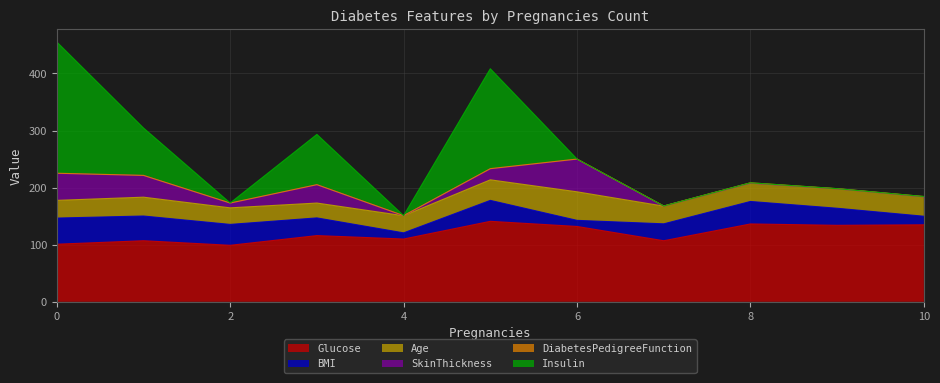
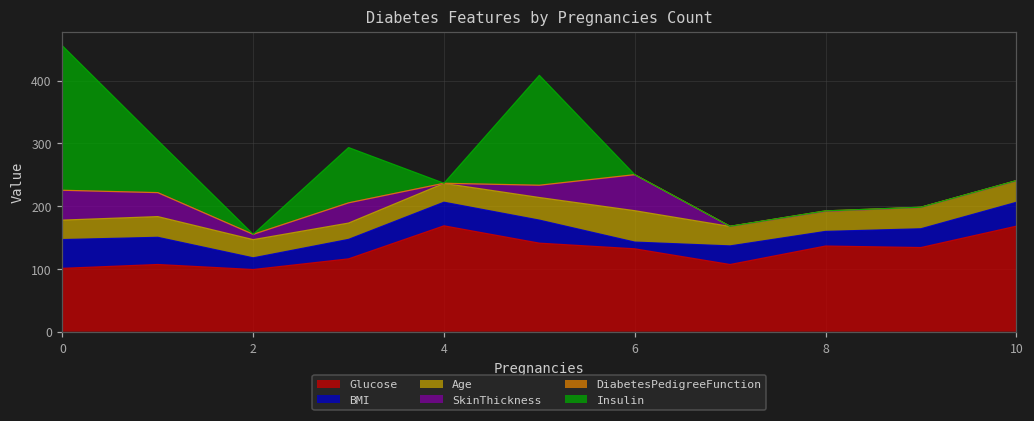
  {
    "Glucose": {
      "0": 100,
      "2": 100,
-     "4": 110,
+     "4": 170,
      "6": 130,
      "8": 140,
-     "10": 130
+     "10": 170
    },
    "BMI": {
      "0": 50,
-     "2": 40,
-     "4": 10,
+     "2": 20,
+     "4": 40,
      "6": 10,
-     "8": 40,
-     "10": 20
+     "8": 20,
+     "10": 40
    },
    "Insulin": {
      "0": 230
    }
  }
